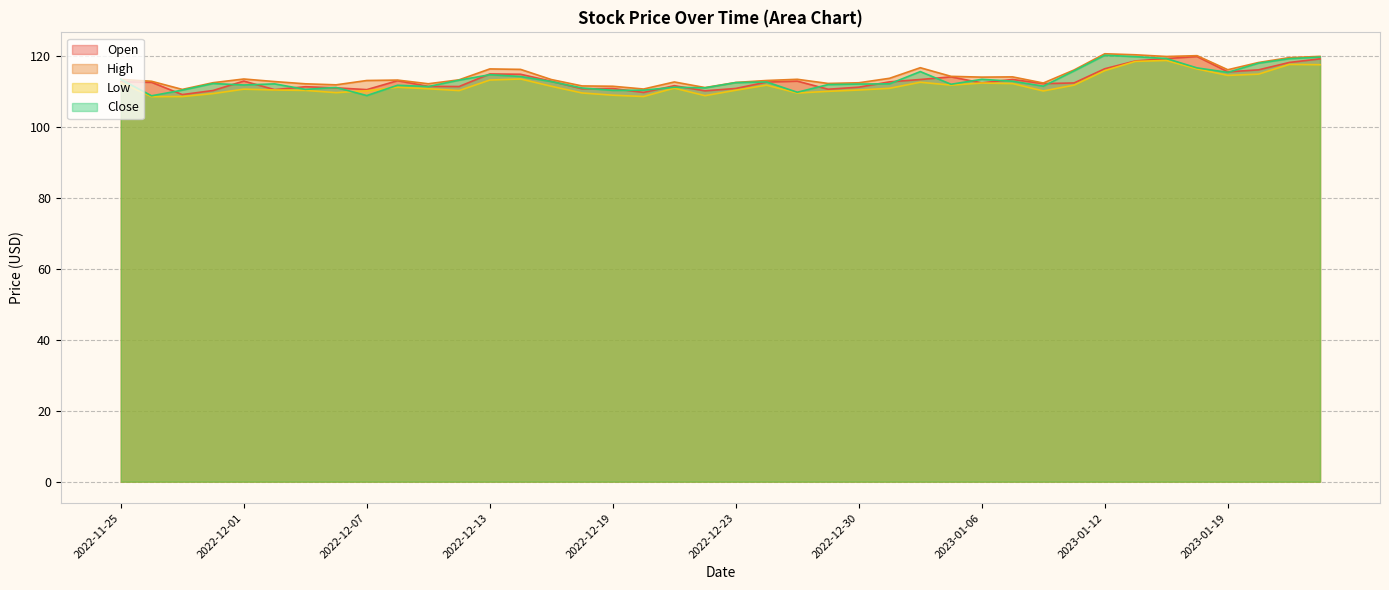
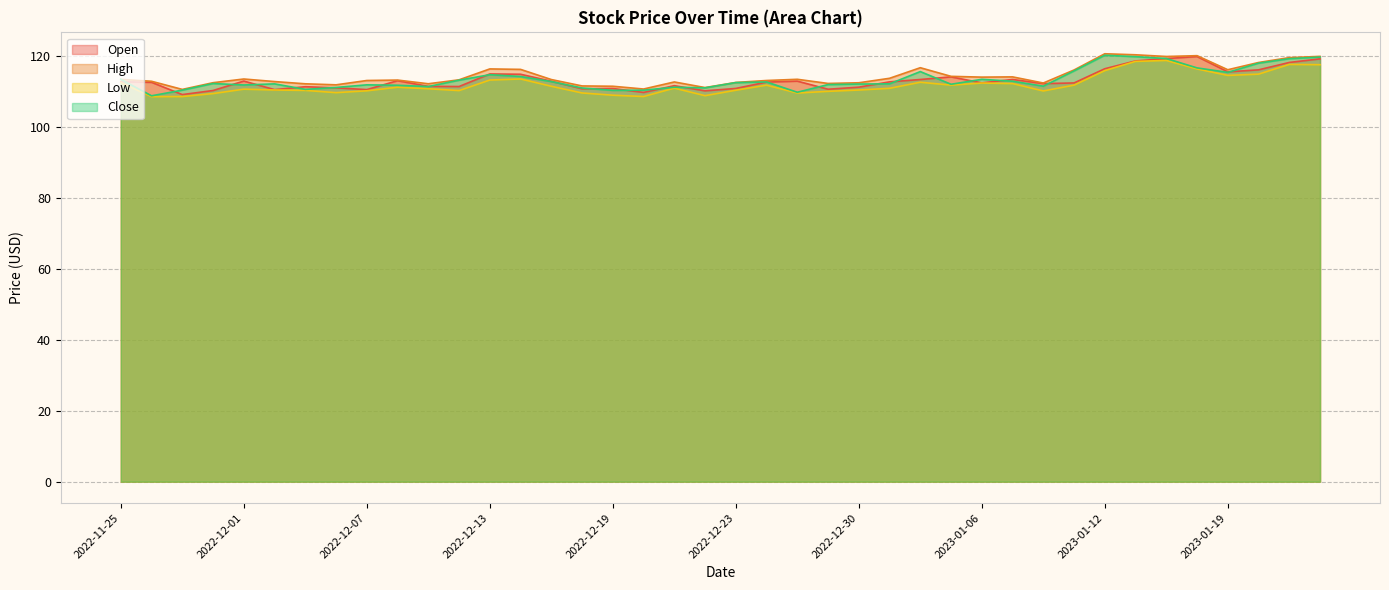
  {
    "Close": {
      "2022-12-01": 112,
-     "2022-12-07": 109
+     "2022-12-07": 112
    }
  }
